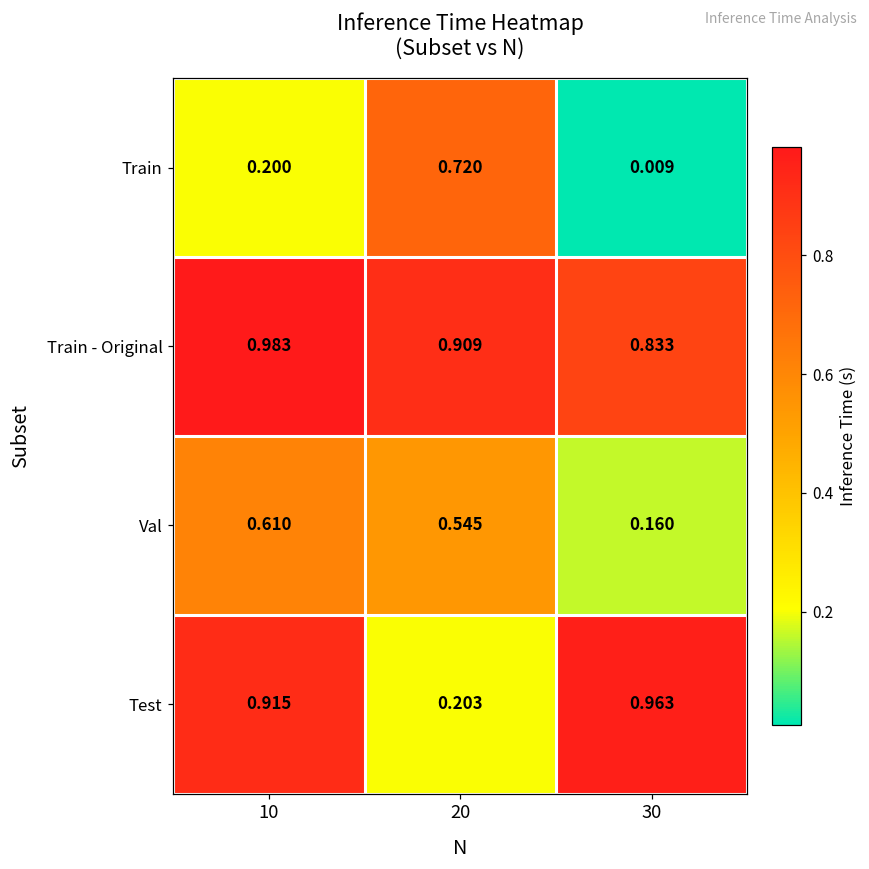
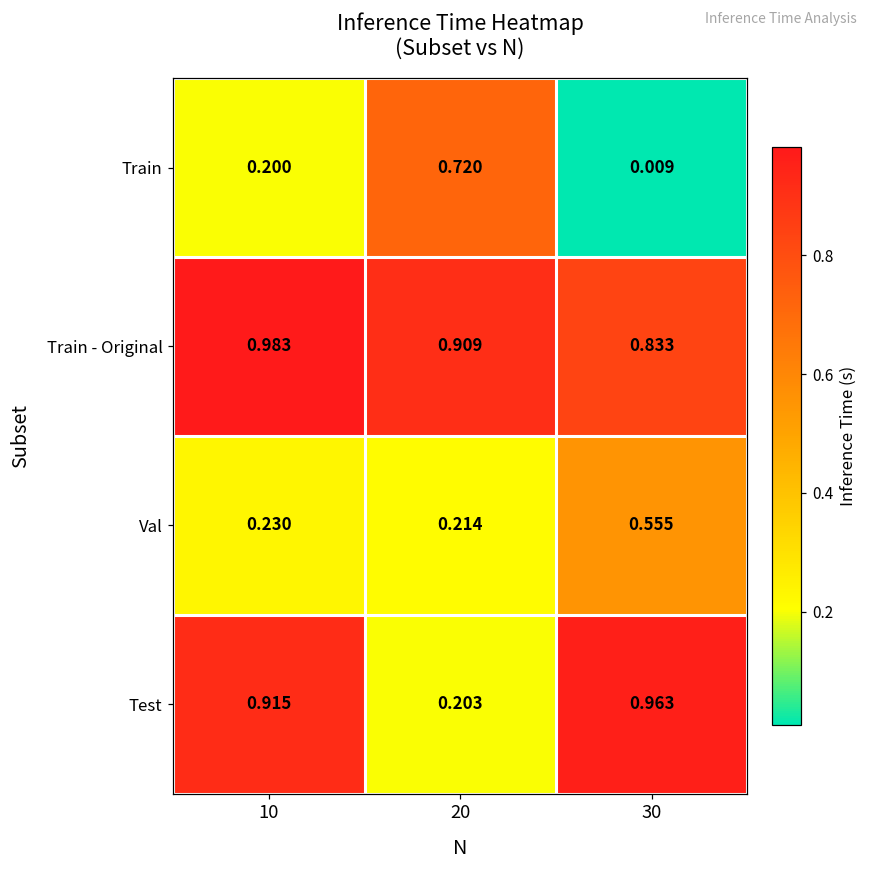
  {
    "Train": {
      "10": 0.200,
      "20": 0.720,
      "30": 0.009
    },
    "Train - Original": {
      "10": 0.983,
      "20": 0.909,
      "30": 0.833
    },
    "Val": {
-     "10": 0.610,
-     "20": 0.545,
-     "30": 0.160
+     "10": 0.230,
+     "20": 0.214,
+     "30": 0.555
    },
    "Test": {
      "10": 0.915,
      "20": 0.203,
      "30": 0.963
    }
  }
